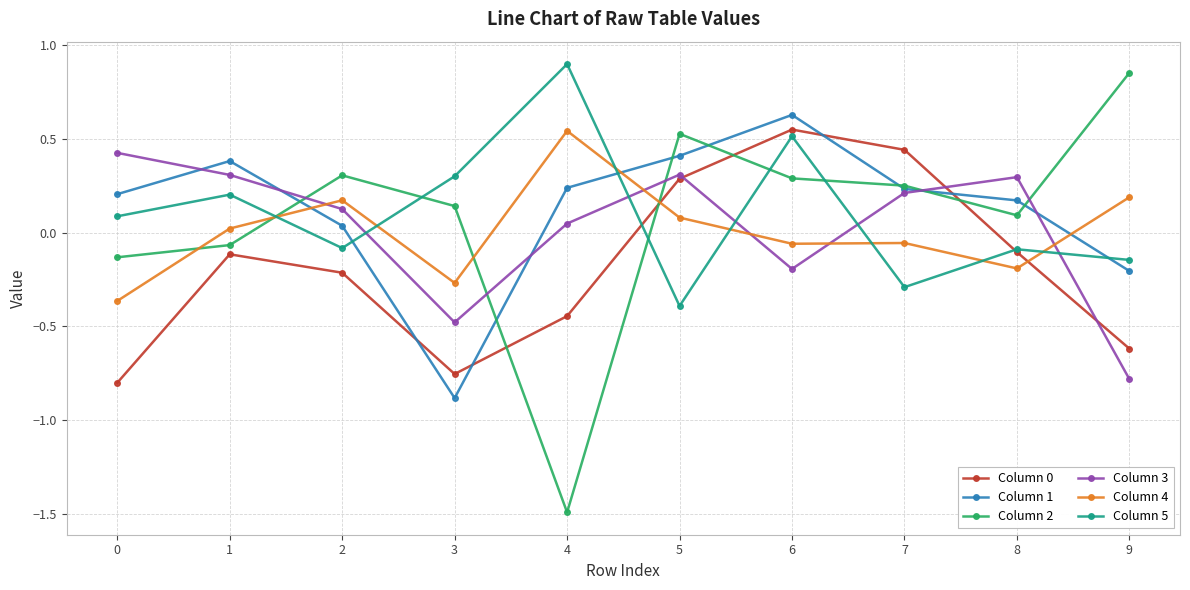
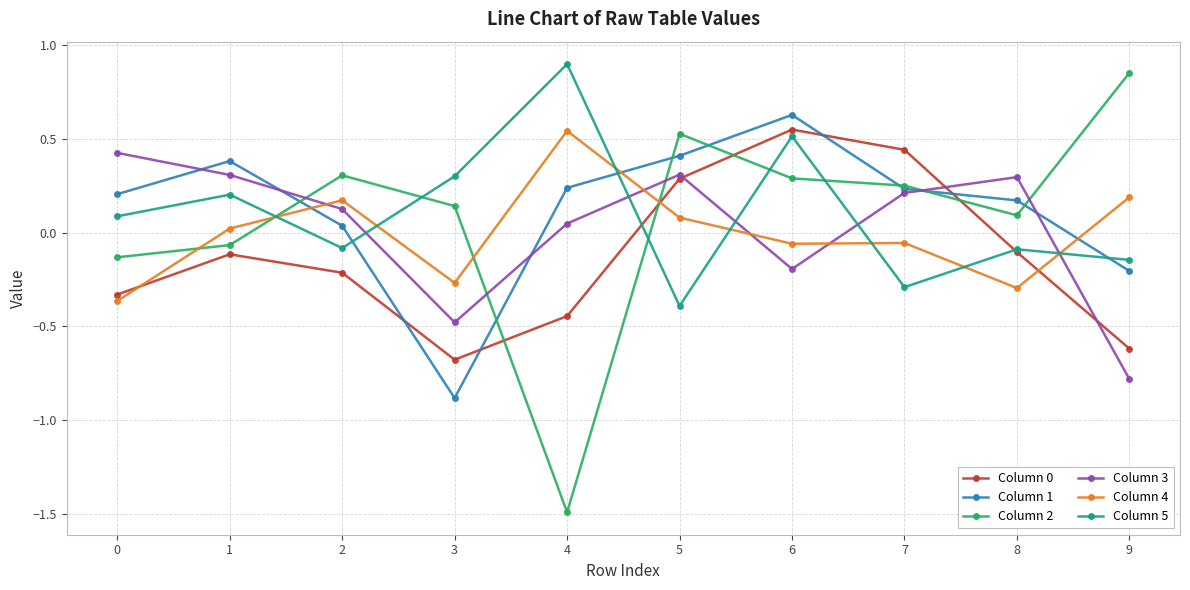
  {
    "Column 0": {
-     "0": -0.80,
+     "0": -0.33,
      "1": -0.12,
      "2": -0.21,
-     "3": -0.75,
+     "3": -0.68,
      "4": -0.45,
      "5": 0.29,
      "6": 0.55,
      "7": 0.44,
      "8": -0.10,
      "9": -0.62
    },
    "Column 1": {
      "0": 0.20,
      "1": 0.38,
      "2": 0.04,
      "3": -0.88,
      "4": 0.24,
      "5": 0.41,
      "6": 0.63,
      "7": 0.23,
      "8": 0.17,
      "9": -0.20
    },
    "Column 3": {
      "0": 0.43,
      "1": 0.31,
      "2": 0.13,
      "3": -0.48,
      "4": 0.05,
      "5": 0.31,
      "6": -0.19,
      "7": 0.21,
      "8": 0.30,
      "9": -0.78
    },
    "Column 4": {
      "0": -0.36,
      "1": 0.02,
      "2": 0.17,
      "3": -0.27,
      "4": 0.54,
      "5": 0.08,
      "6": -0.06,
      "7": -0.06,
-     "8": -0.19,
+     "8": -0.30,
      "9": 0.19
    }
  }
